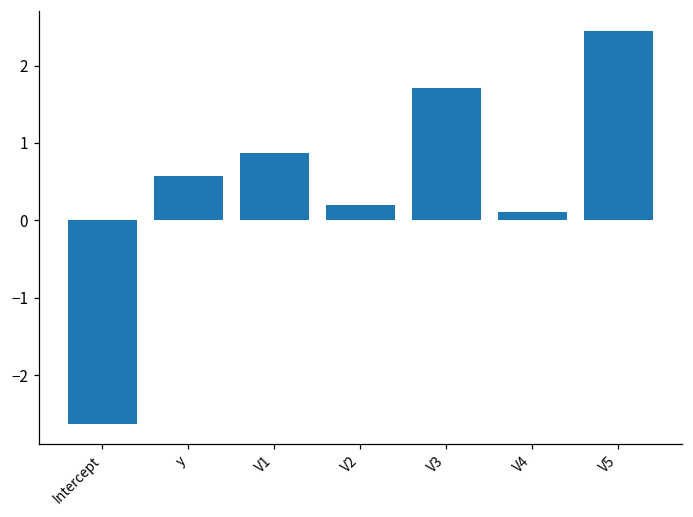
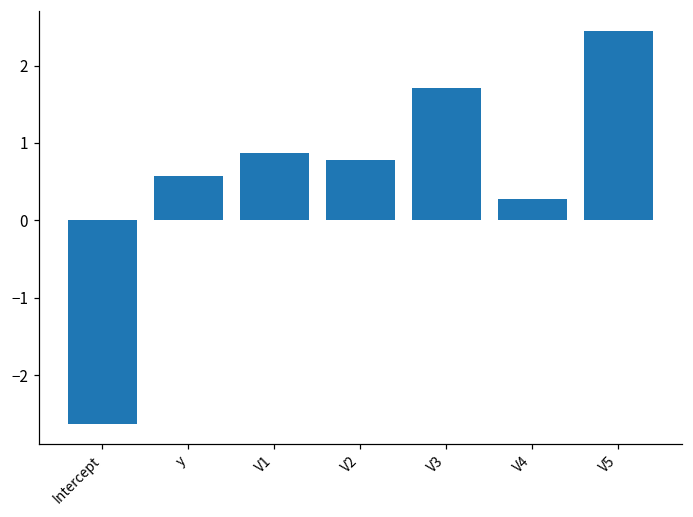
  {
    "Intercept": -2.6,
    "y": 0.6,
    "V1": 0.9,
-   "V2": 0.2,
+   "V2": 0.8,
    "V3": 1.7,
-   "V4": 0.1,
+   "V4": 0.3,
    "V5": 2.4
  }
